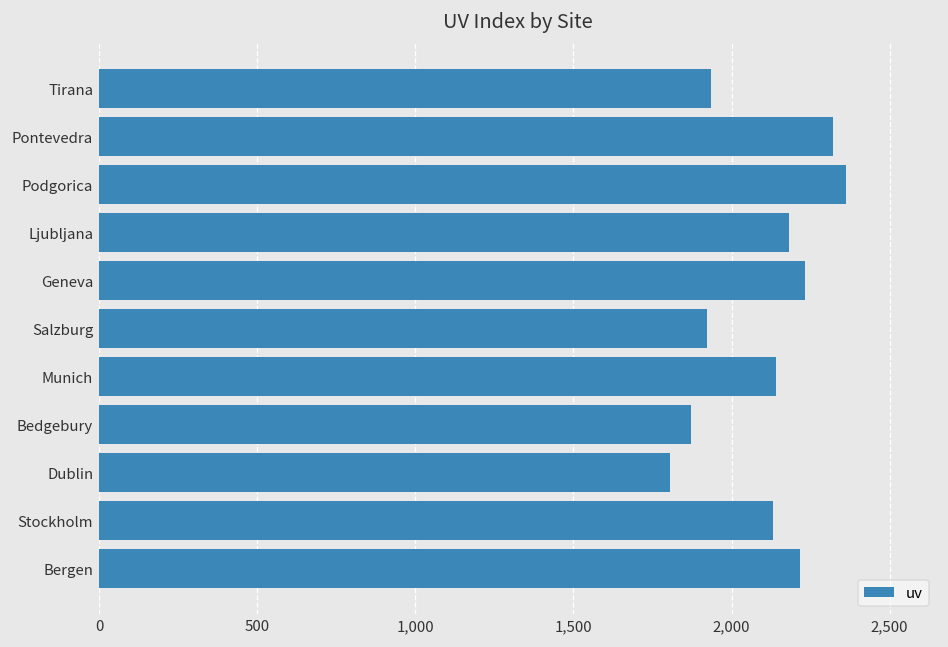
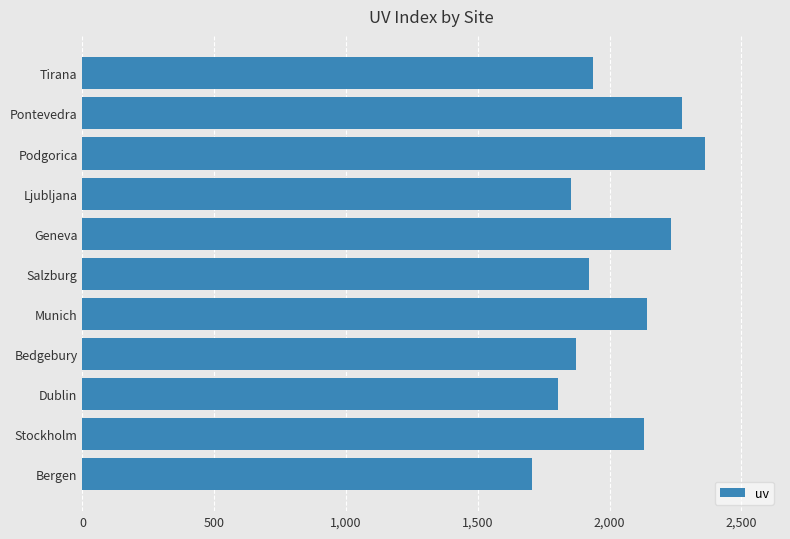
  {
    "Tirana": "1,940",
-   "Pontevedra": "2,320",
+   "Pontevedra": "2,270",
    "Podgorica": "2,360",
-   "Ljubljana": "2,180",
+   "Ljubljana": "1,850",
    "Geneva": "2,230",
    "Salzburg": "1,920",
    "Munich": "2,140",
    "Bedgebury": "1,870",
    "Dublin": "1,810",
    "Stockholm": "2,130",
-   "Bergen": "2,220"
+   "Bergen": "1,700"
  }
